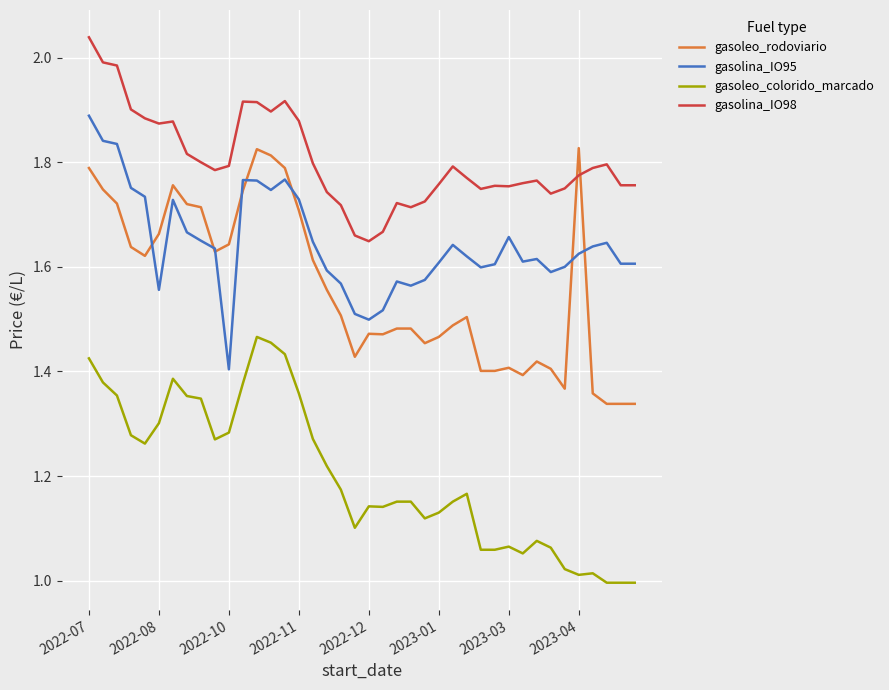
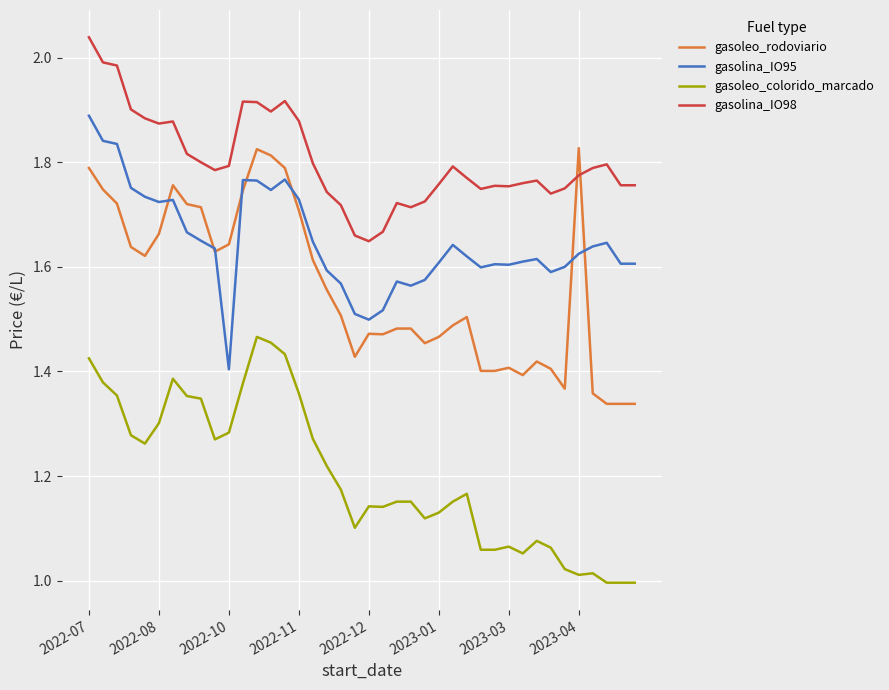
  {
    "gasoleo_rodoviario": {
      "2022-07": 1.79,
      "2022-08": 1.66,
      "2022-10": 1.64,
      "2022-11": 1.71,
      "2022-12": 1.47,
      "2023-01": 1.47,
      "2023-03": 1.41,
      "2023-04": 1.83
    },
    "gasolina_IO95": {
      "2022-07": 1.89,
-     "2022-08": 1.56,
+     "2022-08": 1.72,
      "2022-10": 1.40,
      "2022-11": 1.73,
      "2022-12": 1.50,
      "2023-01": 1.61,
-     "2023-03": 1.66,
+     "2023-03": 1.60,
      "2023-04": 1.63
    },
    "gasoleo_colorido_marcado": {
      "2022-07": 1.43,
      "2022-08": 1.30,
      "2022-10": 1.28,
      "2022-11": 1.36,
      "2022-12": 1.14,
      "2023-01": 1.13,
      "2023-03": 1.07,
      "2023-04": 1.01
    },
    "gasolina_IO98": {
      "2022-07": 2.04,
      "2022-08": 1.87,
      "2022-10": 1.79,
      "2022-11": 1.88,
      "2022-12": 1.65,
      "2023-01": 1.76,
      "2023-03": 1.75,
      "2023-04": 1.78
    }
  }
